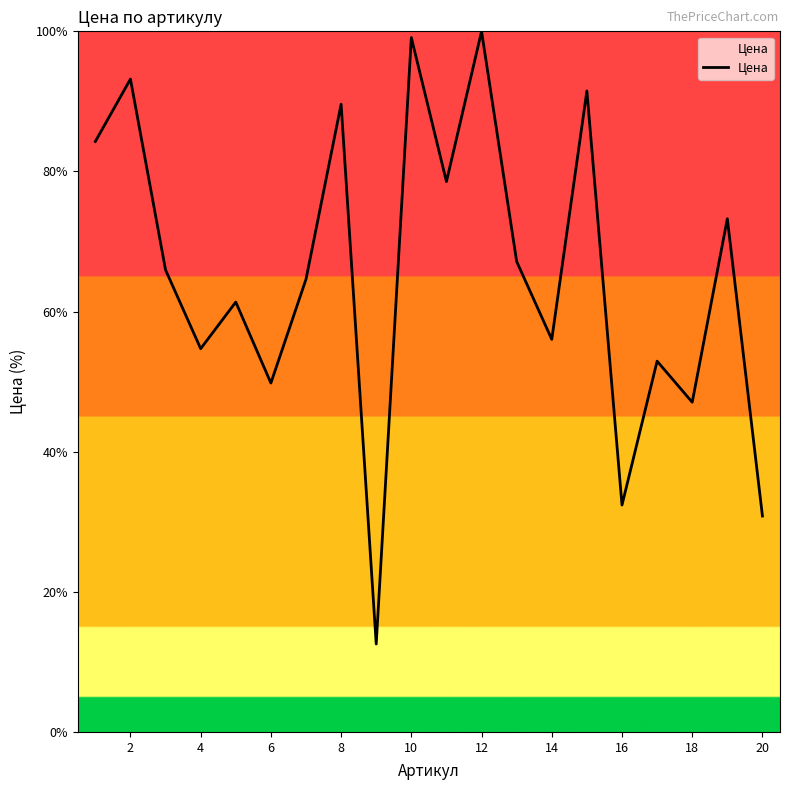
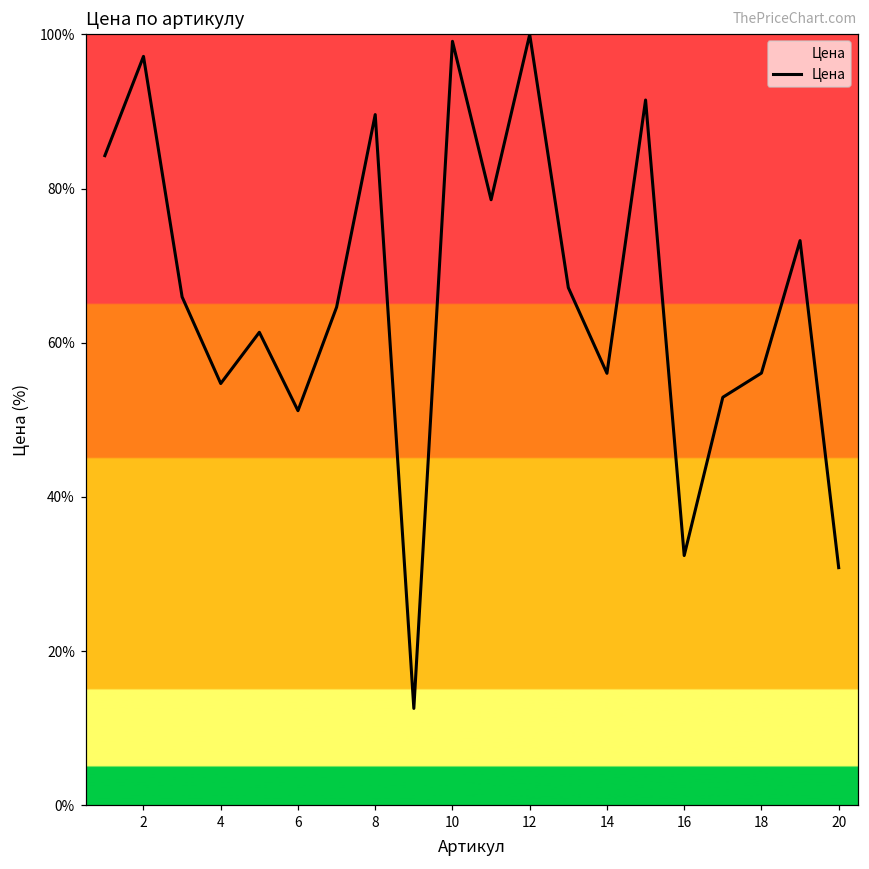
  {
-   "2": "93%",
+   "2": "97%",
    "4": "55%",
-   "6": "50%",
+   "6": "51%",
    "8": "90%",
    "10": "99%",
    "12": "100%",
    "14": "56%",
    "16": "32%",
-   "18": "47%",
+   "18": "56%",
    "20": "31%"
  }
